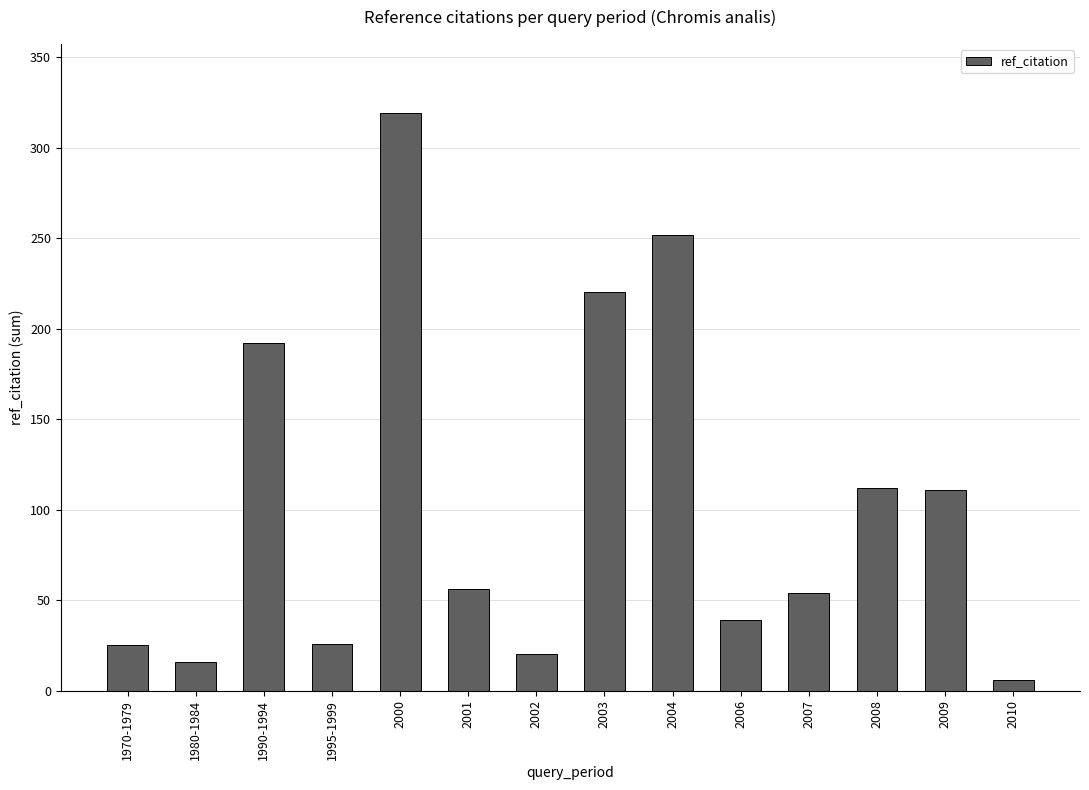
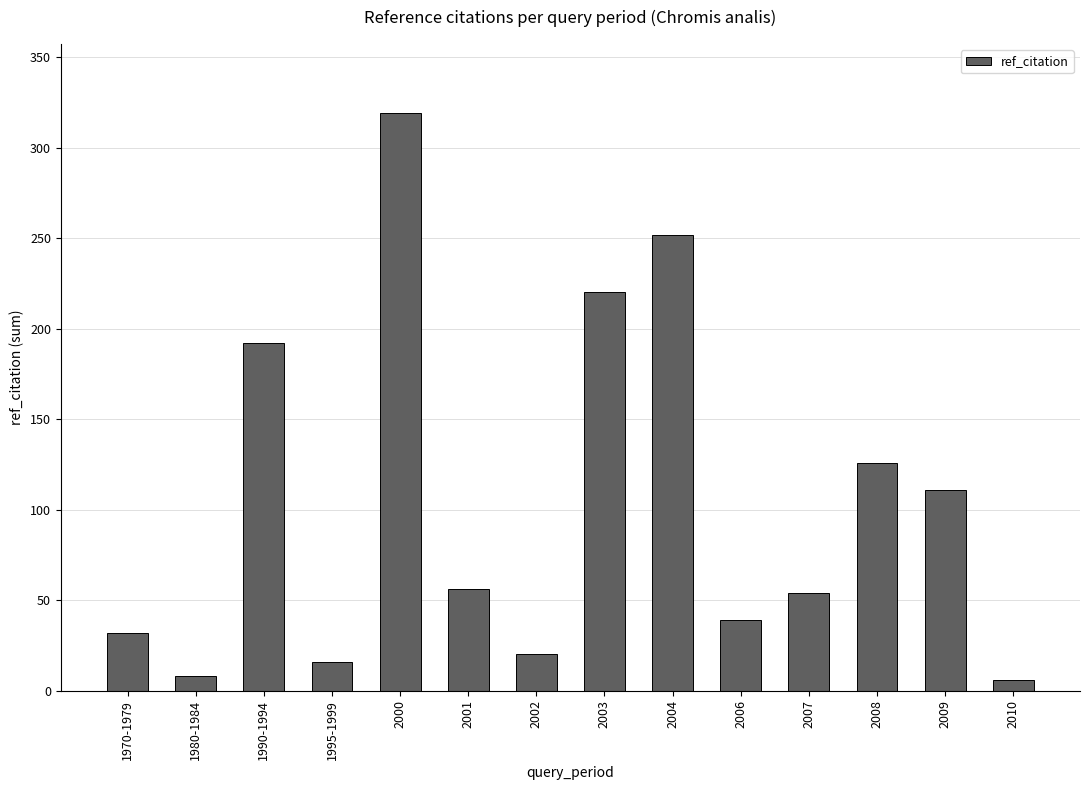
  {
-   "1970-1979": 25,
-   "1980-1984": 16,
+   "1970-1979": 32,
+   "1980-1984": 8,
    "1990-1994": 192,
-   "1995-1999": 26,
+   "1995-1999": 16,
    "2000": 319,
    "2001": 56,
    "2002": 20,
    "2003": 220,
    "2004": 252,
    "2006": 39,
    "2007": 54,
-   "2008": 112,
+   "2008": 126,
    "2009": 111,
    "2010": 6
  }
